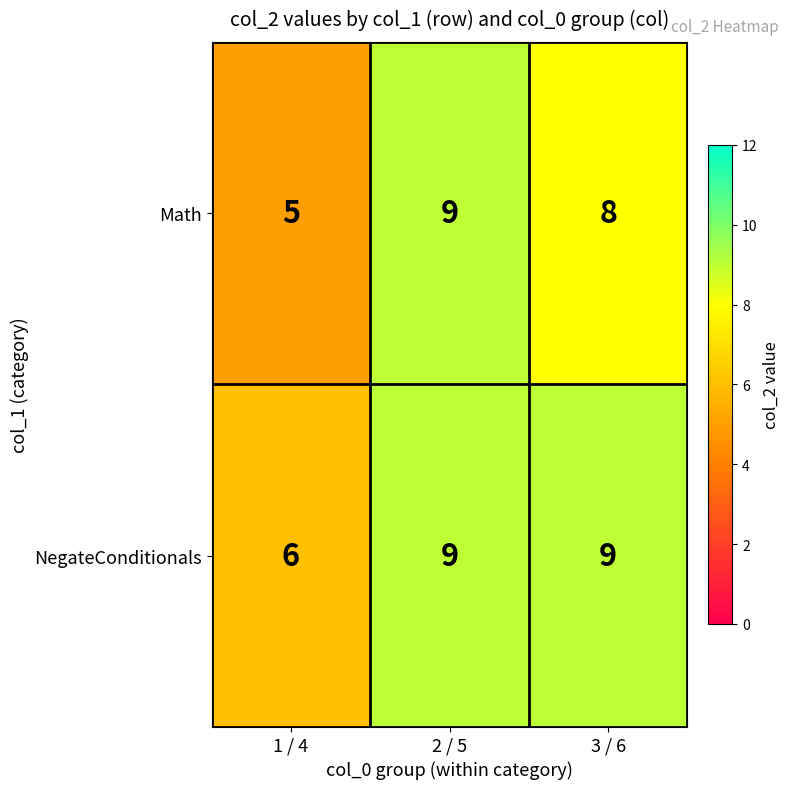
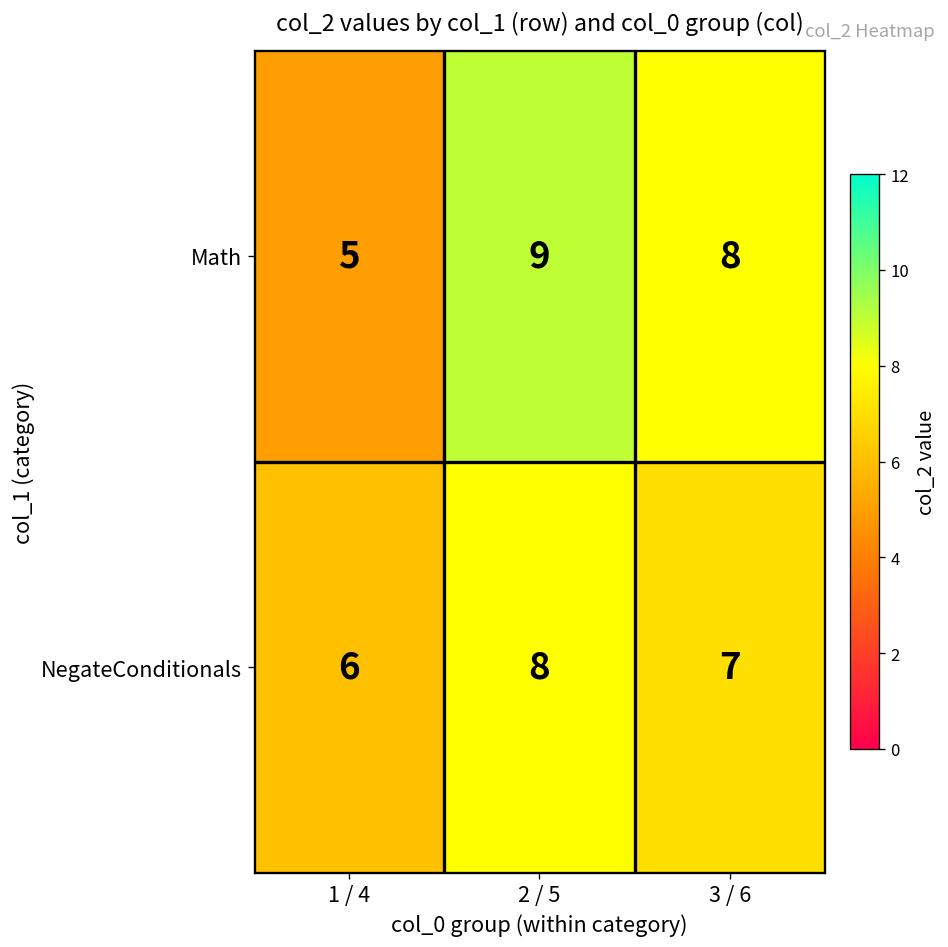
  {
    "Math": {
      "1 / 4": 5,
      "2 / 5": 9,
      "3 / 6": 8
    },
    "NegateConditionals": {
      "1 / 4": 6,
-     "2 / 5": 9,
-     "3 / 6": 9
+     "2 / 5": 8,
+     "3 / 6": 7
    }
  }
